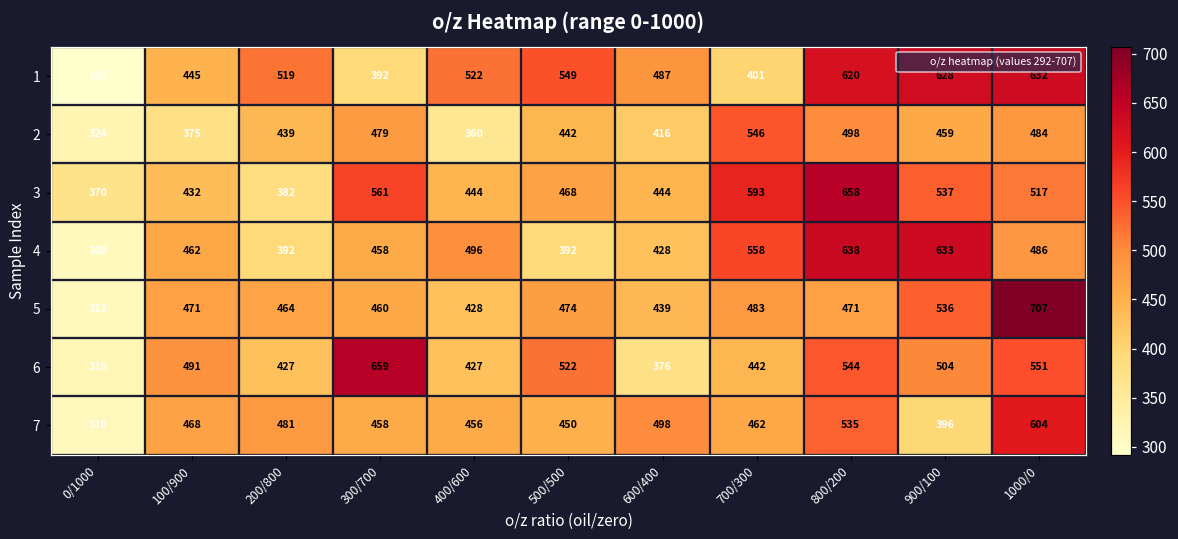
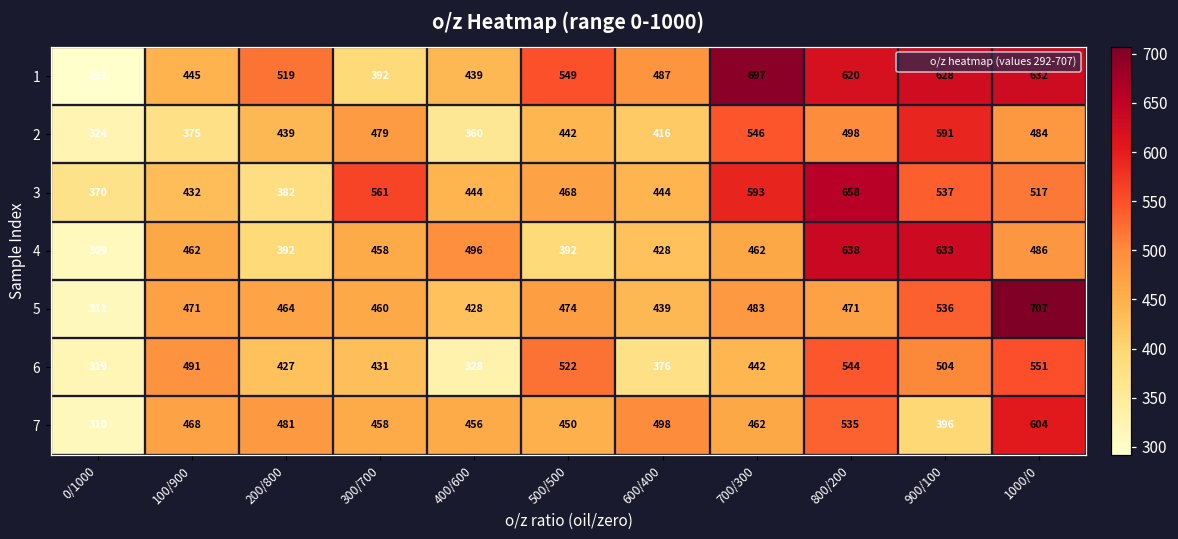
  {
    "1": {
      "0/1000": 292,
      "100/900": 445,
      "200/800": 519,
      "300/700": 392,
-     "400/600": 522,
+     "400/600": 439,
      "500/500": 549,
      "600/400": 487,
-     "700/300": 401,
+     "700/300": 697,
      "800/200": 620
    },
    "2": {
      "0/1000": 324,
      "100/900": 375,
      "200/800": 439,
      "300/700": 479,
      "400/600": 360,
      "500/500": 442,
      "600/400": 416,
      "700/300": 546,
      "800/200": 498,
-     "900/100": 459,
+     "900/100": 591,
      "1000/0": 484
    },
    "3": {
      "0/1000": 370,
      "100/900": 432,
      "200/800": 382,
      "300/700": 561,
      "400/600": 444,
      "500/500": 468,
      "600/400": 444,
      "700/300": 593,
      "800/200": 658,
      "900/100": 537,
      "1000/0": 517
    },
    "4": {
      "0/1000": 309,
      "100/900": 462,
      "200/800": 392,
      "300/700": 458,
      "400/600": 496,
      "500/500": 392,
      "600/400": 428,
-     "700/300": 558,
+     "700/300": 462,
      "800/200": 638,
      "900/100": 633,
      "1000/0": 486
    },
    "5": {
      "0/1000": 311,
      "100/900": 471,
      "200/800": 464,
      "300/700": 460,
      "400/600": 428,
      "500/500": 474,
      "600/400": 439,
      "700/300": 483,
      "800/200": 471,
      "900/100": 536,
      "1000/0": 707
    },
    "6": {
      "0/1000": 319,
      "100/900": 491,
      "200/800": 427,
-     "300/700": 659,
-     "400/600": 427,
+     "300/700": 431,
+     "400/600": 328,
      "500/500": 522,
      "600/400": 376,
      "700/300": 442,
      "800/200": 544,
      "900/100": 504,
      "1000/0": 551
    },
    "7": {
      "0/1000": 310,
      "100/900": 468,
      "200/800": 481,
      "300/700": 458,
      "400/600": 456,
      "500/500": 450,
      "600/400": 498,
      "700/300": 462,
      "800/200": 535,
      "900/100": 396,
      "1000/0": 604
    }
  }
